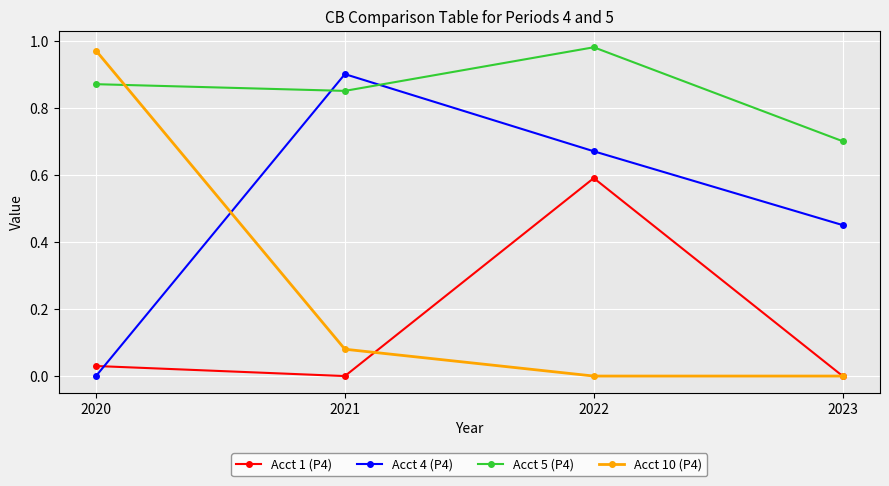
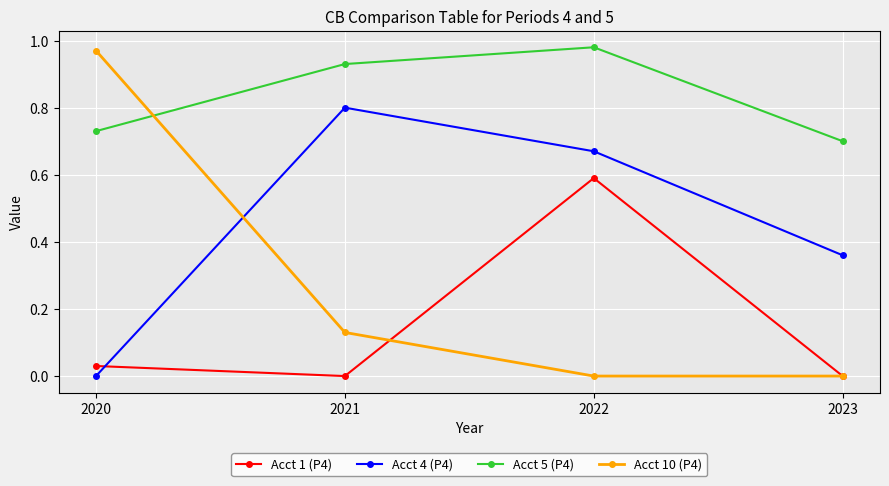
  {
    "Acct 1 (P4)": {
      "2020": 0.03,
      "2021": 0.00,
      "2022": 0.59
    },
    "Acct 4 (P4)": {
      "2020": 0.00,
-     "2021": 0.9,
+     "2021": 0.8,
      "2022": 0.67,
-     "2023": 0.45
+     "2023": 0.36
    },
    "Acct 5 (P4)": {
-     "2020": 0.87,
-     "2021": 0.85,
+     "2020": 0.73,
+     "2021": 0.93,
      "2022": 0.98,
      "2023": 0.70
    },
    "Acct 10 (P4)": {
      "2020": 0.97,
-     "2021": 0.08,
+     "2021": 0.13,
      "2022": 0.00
    }
  }
